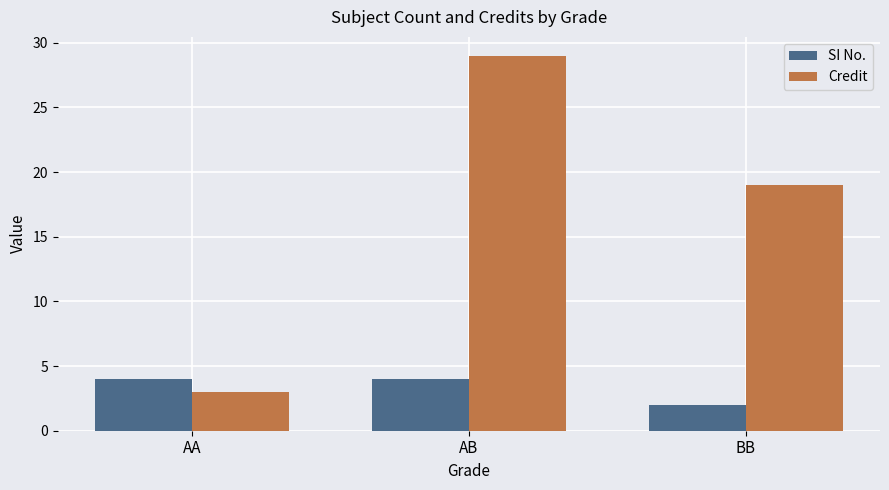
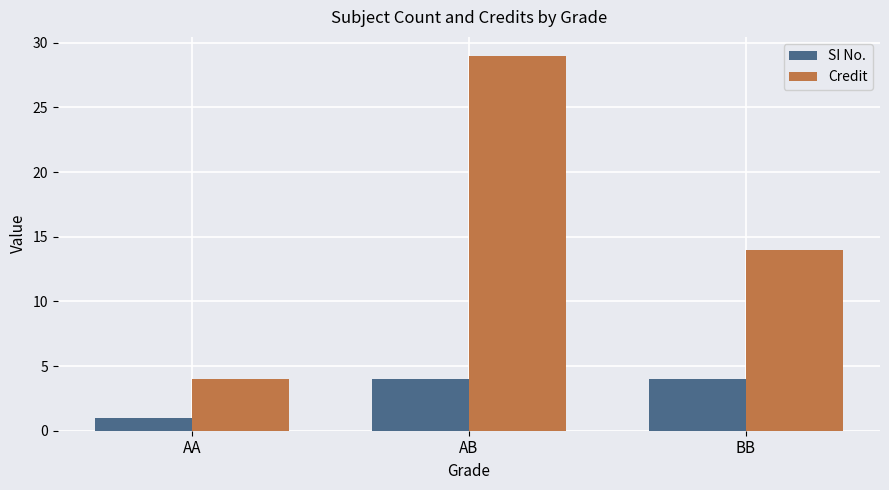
  {
    "SI No.": {
-     "AA": 4,
+     "AA": 1,
      "AB": 4,
-     "BB": 2
+     "BB": 4
    },
    "Credit": {
-     "AA": 3,
+     "AA": 4,
      "AB": 29,
-     "BB": 19
+     "BB": 14
    }
  }
